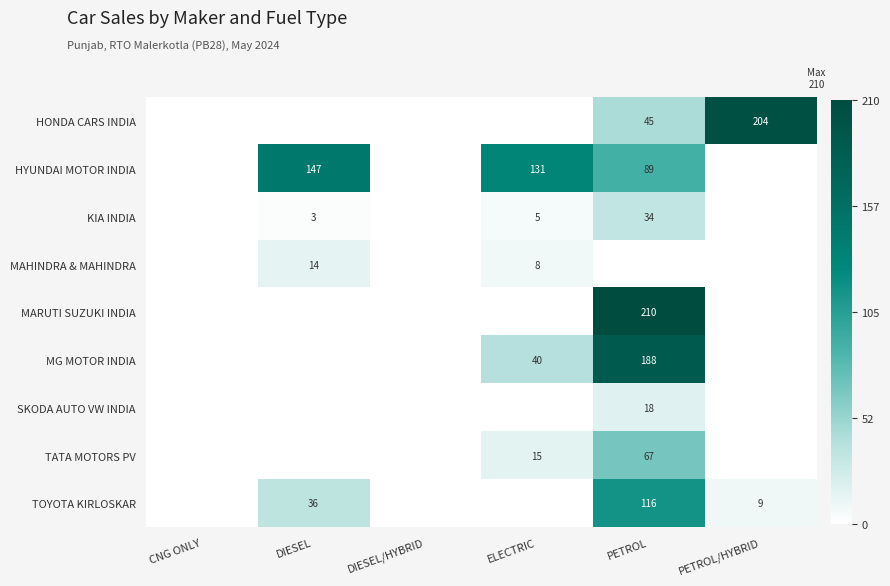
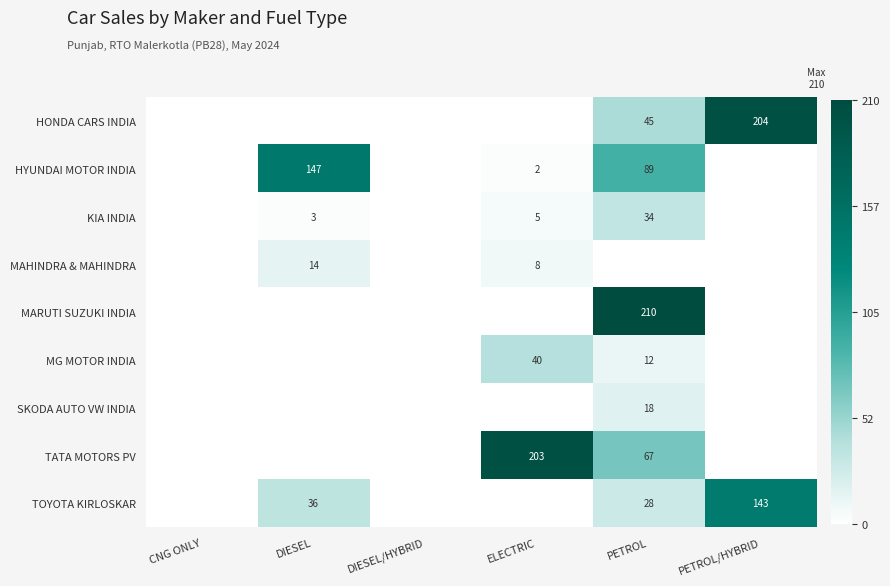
  {
    "HONDA CARS INDIA": {
      "PETROL": 45,
      "PETROL/HYBRID": 204
    },
    "HYUNDAI MOTOR INDIA": {
      "DIESEL": 147,
-     "ELECTRIC": 131,
+     "ELECTRIC": 2,
      "PETROL": 89
    },
    "KIA INDIA": {
      "DIESEL": 3,
      "ELECTRIC": 5,
      "PETROL": 34
    },
    "MAHINDRA & MAHINDRA": {
      "DIESEL": 14,
      "ELECTRIC": 8
    },
    "MARUTI SUZUKI INDIA": {
      "PETROL": 210
    },
    "MG MOTOR INDIA": {
      "ELECTRIC": 40,
-     "PETROL": 188
+     "PETROL": 12
    },
    "SKODA AUTO VW INDIA": {
      "PETROL": 18
    },
    "TATA MOTORS PV": {
-     "ELECTRIC": 15,
+     "ELECTRIC": 203,
      "PETROL": 67
    },
    "TOYOTA KIRLOSKAR": {
      "DIESEL": 36,
-     "PETROL": 116,
-     "PETROL/HYBRID": 9
+     "PETROL": 28,
+     "PETROL/HYBRID": 143
    }
  }
